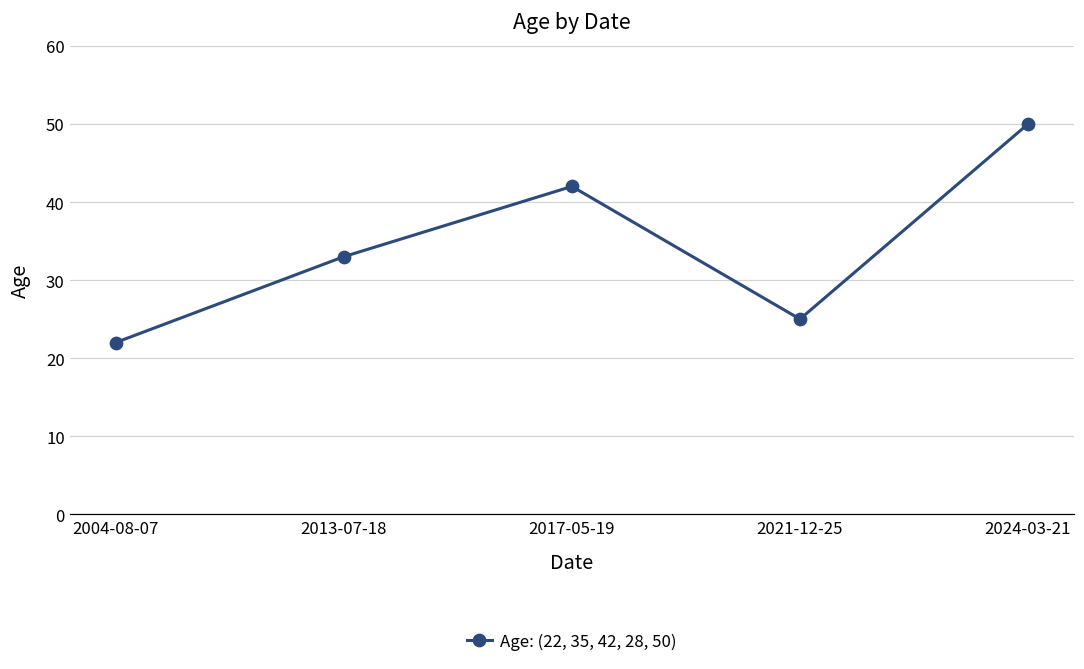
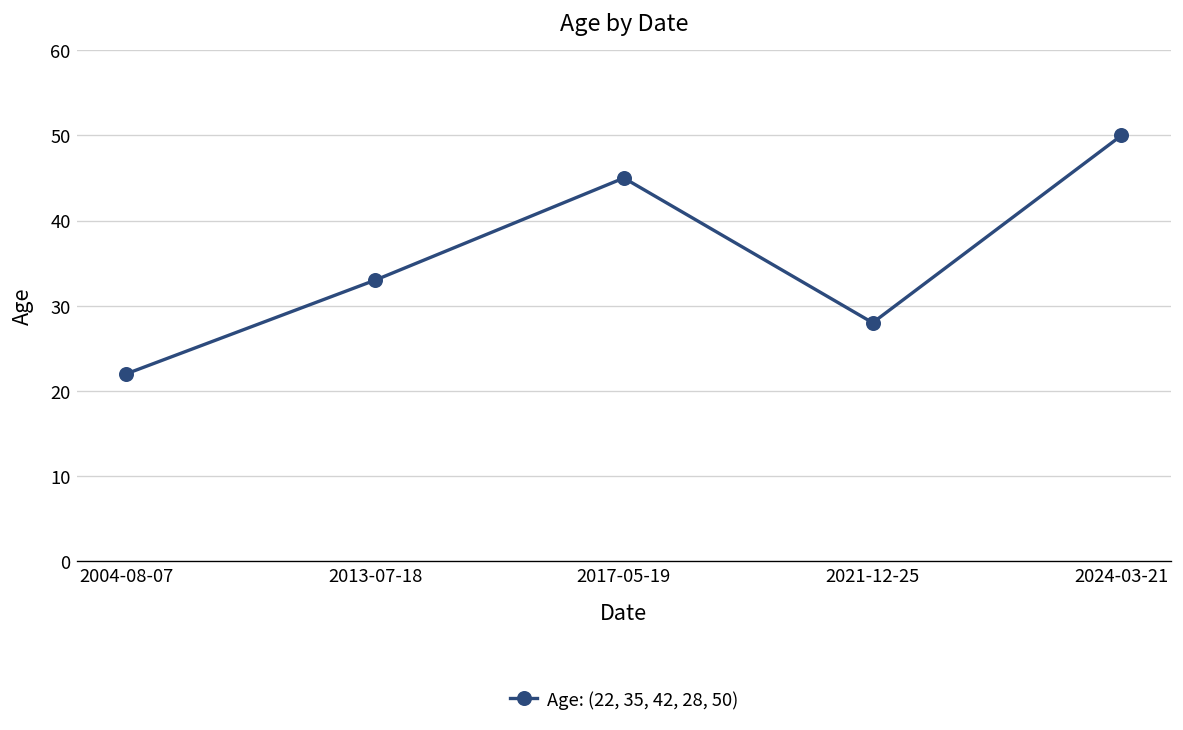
  {
    "2004-08-07": 22,
    "2013-07-18": 33,
-   "2017-05-19": 42,
-   "2021-12-25": 25,
+   "2017-05-19": 45,
+   "2021-12-25": 28,
    "2024-03-21": 50
  }
